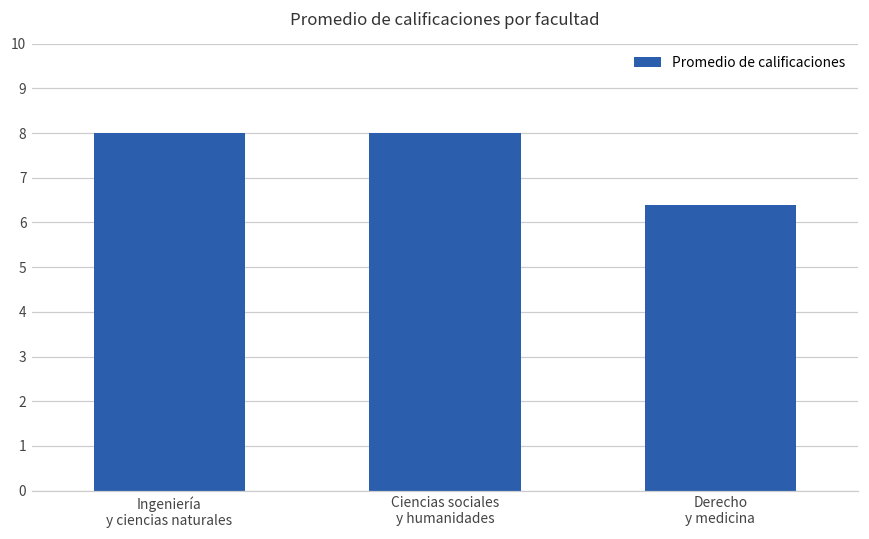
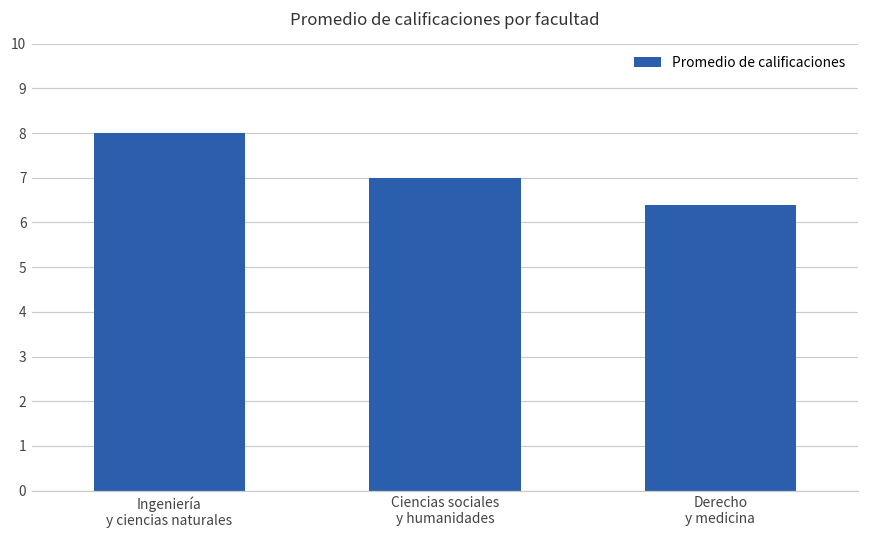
  {
    "Ingeniería y ciencias naturales": 8,
-   "Ciencias sociales y humanidades": 8,
+   "Ciencias sociales y humanidades": 7,
    "Derecho y medicina": 6.4
  }
